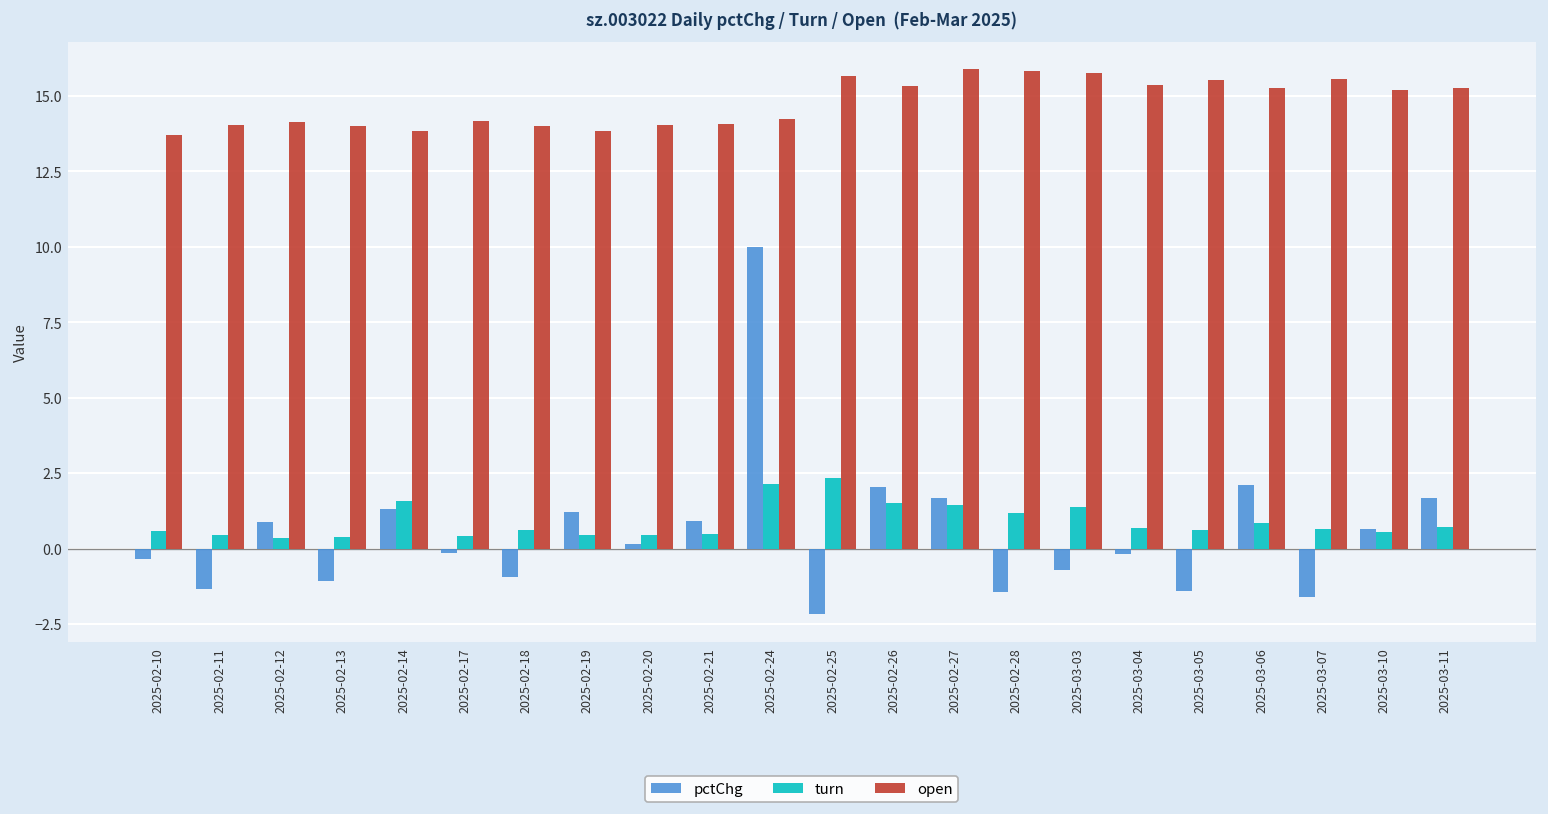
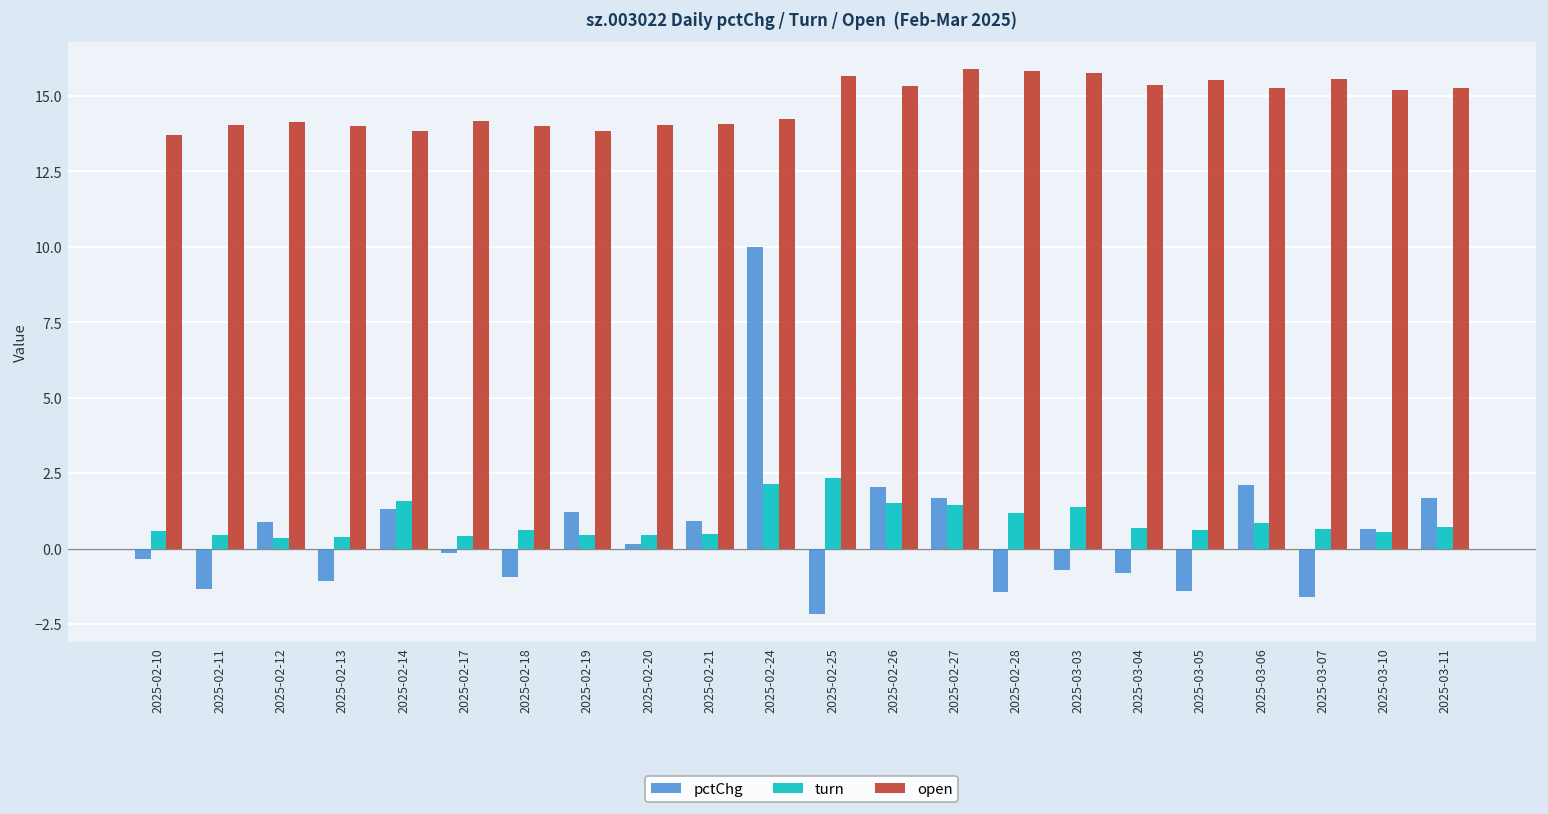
  {
    "pctChg": {
      "2025-02-10": -0.4,
      "2025-02-11": -1.4,
      "2025-02-12": 0.9,
      "2025-02-13": -1.1,
      "2025-02-14": 1.3,
      "2025-02-17": -0.1,
      "2025-02-18": -0.9,
      "2025-02-19": 1.2,
      "2025-02-20": 0.1,
      "2025-02-21": 0.9,
      "2025-02-24": 10.0,
      "2025-02-25": -2.2,
      "2025-02-26": 2.0,
      "2025-02-27": 1.7,
      "2025-02-28": -1.5,
      "2025-03-03": -0.7,
-     "2025-03-04": -0.2,
+     "2025-03-04": -0.8,
      "2025-03-05": -1.4,
      "2025-03-06": 2.1,
      "2025-03-07": -1.6,
      "2025-03-10": 0.7,
      "2025-03-11": 1.7
    },
    "turn": {
      "2025-02-10": 0.6,
      "2025-02-11": 0.4,
      "2025-02-12": 0.4,
      "2025-02-13": 0.4,
      "2025-02-14": 1.6,
      "2025-02-17": 0.4,
      "2025-02-18": 0.6,
      "2025-02-19": 0.5,
      "2025-02-20": 0.5,
      "2025-02-21": 0.5,
      "2025-02-24": 2.1,
      "2025-02-25": 2.3,
      "2025-02-26": 1.5,
      "2025-02-27": 1.4,
      "2025-02-28": 1.2,
      "2025-03-03": 1.4,
      "2025-03-04": 0.7,
      "2025-03-05": 0.6,
      "2025-03-06": 0.8,
      "2025-03-07": 0.7,
      "2025-03-10": 0.5,
      "2025-03-11": 0.7
    },
    "open": {
      "2025-02-10": 13.7,
      "2025-02-11": 14.1,
      "2025-02-12": 14.1,
      "2025-02-13": 14.0,
      "2025-02-14": 13.8,
      "2025-02-17": 14.2,
      "2025-02-18": 14.0,
      "2025-02-19": 13.8,
      "2025-02-20": 14.0,
      "2025-02-21": 14.1,
      "2025-02-24": 14.2,
      "2025-02-25": 15.7,
      "2025-02-26": 15.3,
      "2025-02-27": 15.9,
      "2025-02-28": 15.8,
      "2025-03-03": 15.8,
      "2025-03-04": 15.4,
      "2025-03-05": 15.5,
      "2025-03-06": 15.3,
      "2025-03-07": 15.6,
      "2025-03-10": 15.2,
      "2025-03-11": 15.3
    }
  }
